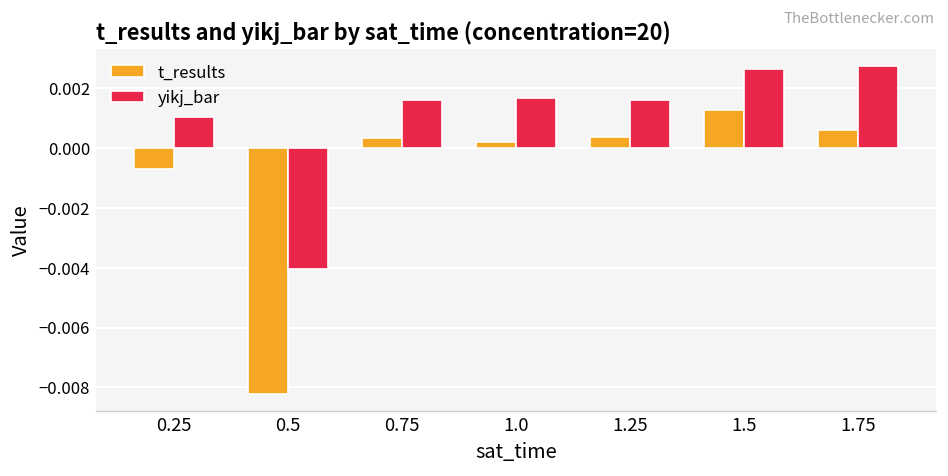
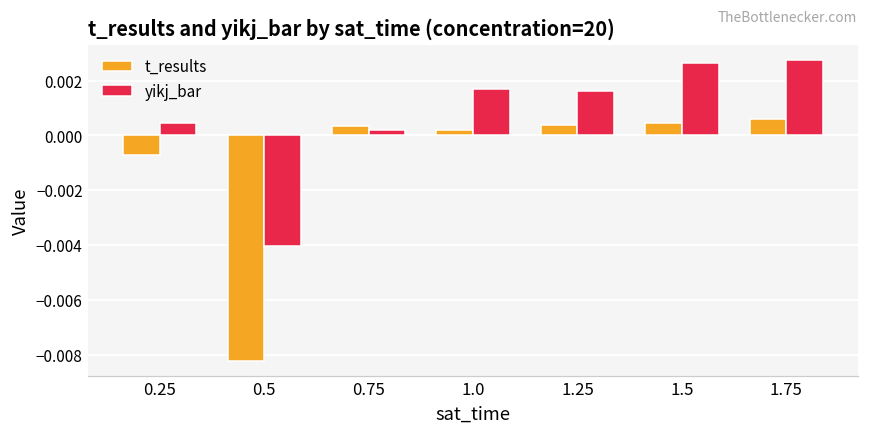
  {
    "t_results": {
      "0.25": -0.0007,
      "0.5": -0.0082,
      "0.75": 0.0003,
      "1.0": 0.0002,
      "1.25": 0.0004,
-     "1.5": 0.0013,
+     "1.5": 0.0005,
      "1.75": 0.0006
    },
    "yikj_bar": {
-     "0.25": 0.0010,
+     "0.25": 0.0005,
      "0.5": -0.0040,
-     "0.75": 0.0016,
+     "0.75": 0.0002,
      "1.0": 0.0017,
      "1.25": 0.0016,
      "1.5": 0.0026,
      "1.75": 0.0028
    }
  }
